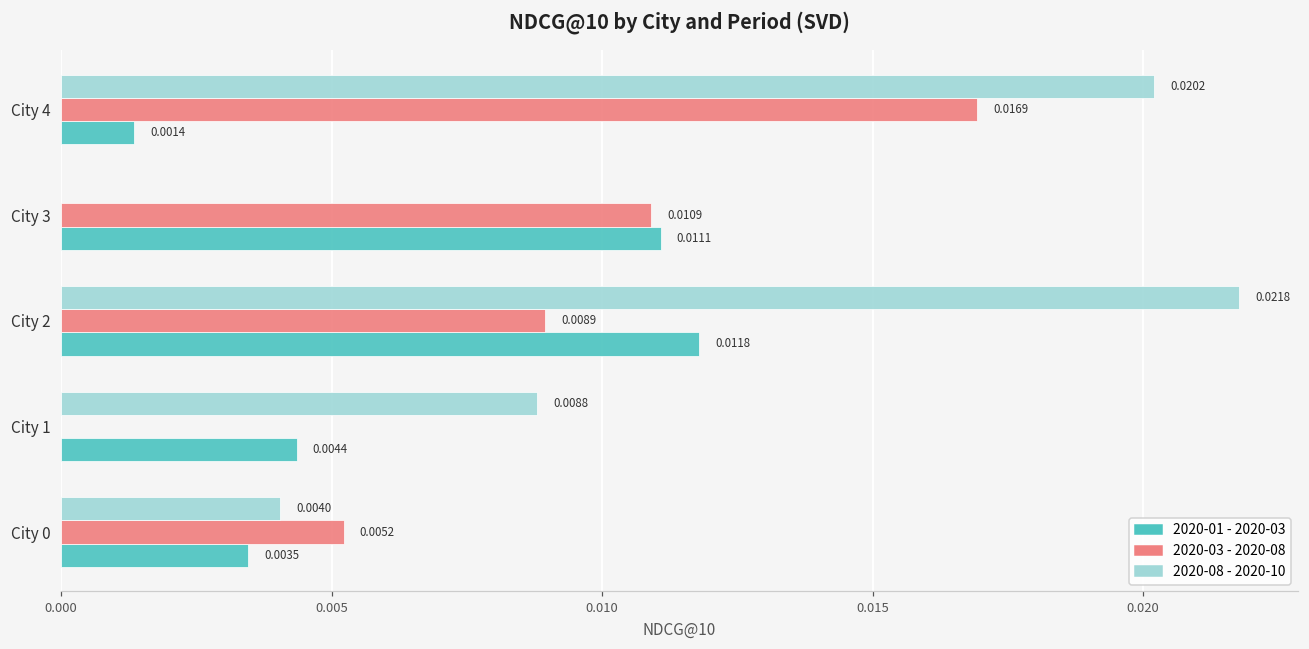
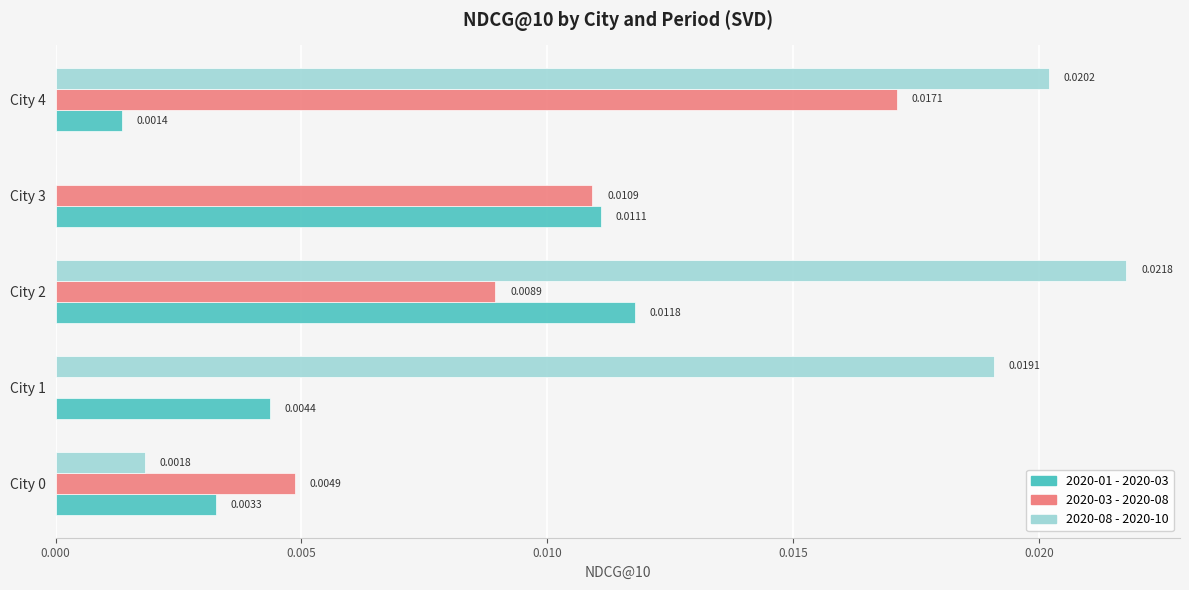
  {
    "2020-01 - 2020-03": {
      "City 4": 0.0014,
      "City 3": 0.0111,
      "City 2": 0.0118,
      "City 1": 0.0044,
-     "City 0": 0.0035
+     "City 0": 0.0033
    },
    "2020-03 - 2020-08": {
-     "City 4": 0.0169,
+     "City 4": 0.0171,
      "City 3": 0.0109,
      "City 2": 0.0089,
-     "City 0": 0.0052
+     "City 0": 0.0049
    },
    "2020-08 - 2020-10": {
      "City 4": 0.0202,
      "City 2": 0.0218,
-     "City 1": 0.0088,
-     "City 0": 0.0040
+     "City 1": 0.0191,
+     "City 0": 0.0018
    }
  }
